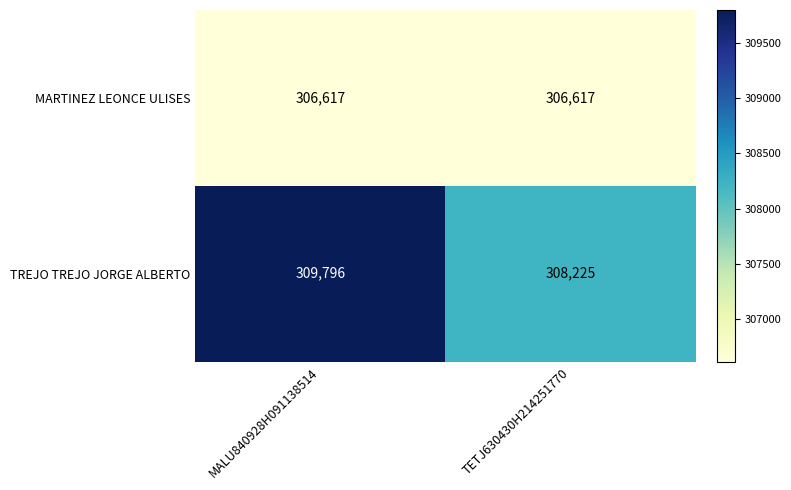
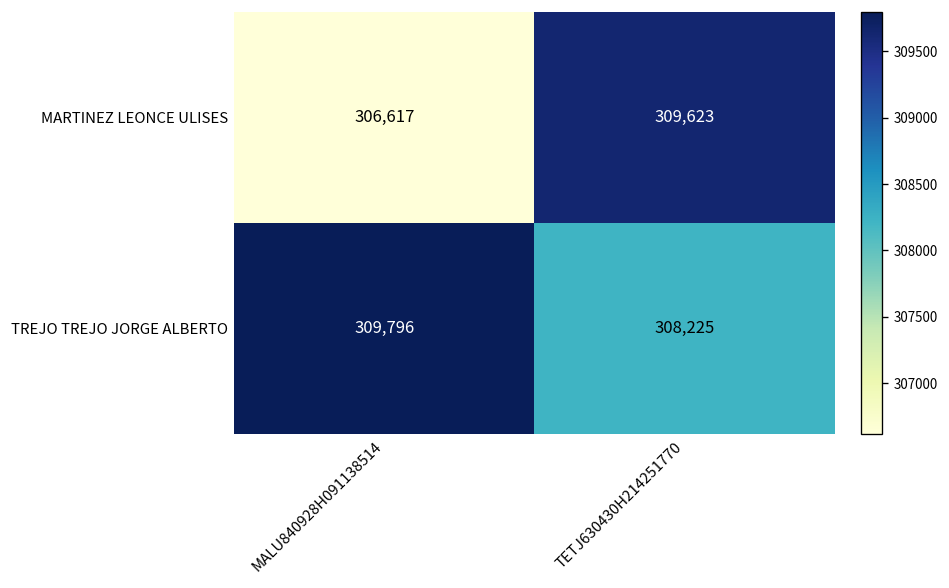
  {
    "MARTINEZ LEONCE ULISES": {
      "MALU840928H091138514": "306,617",
-     "TETJ630430H214251770": "306,617"
+     "TETJ630430H214251770": "309,623"
    },
    "TREJO TREJO JORGE ALBERTO": {
      "MALU840928H091138514": "309,796",
      "TETJ630430H214251770": "308,225"
    }
  }
